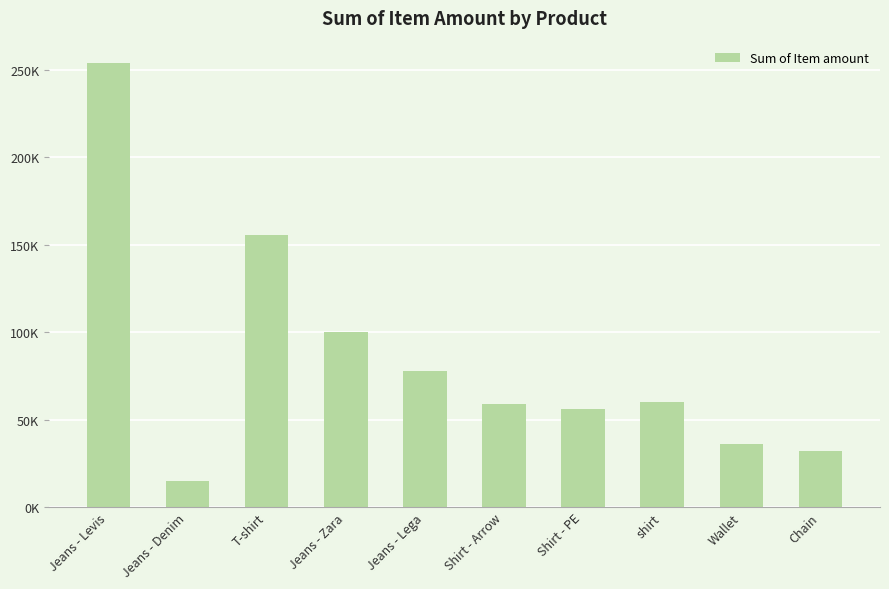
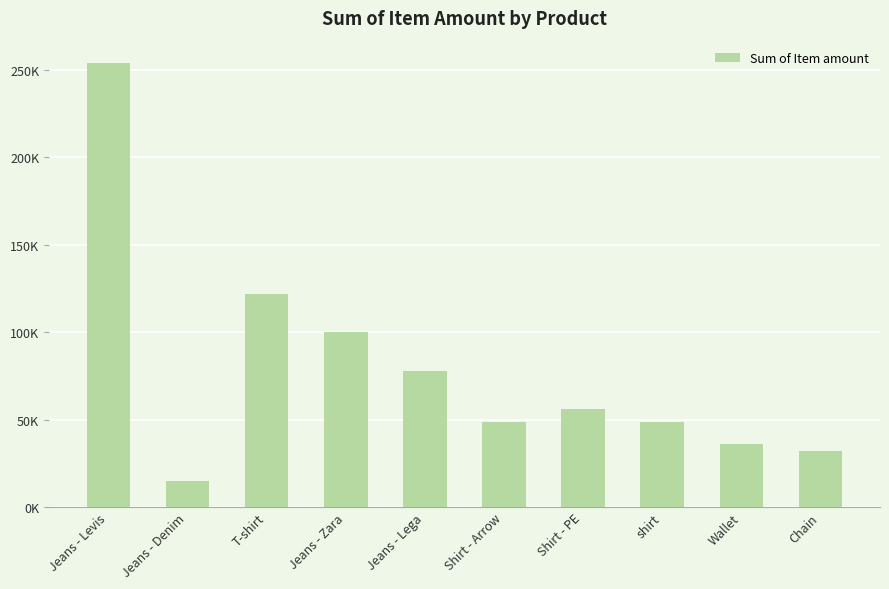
  {
    "Jeans - Levis": 254000,
    "Jeans - Denim": 15000,
-   "T-shirt": 156000,
+   "T-shirt": 122000,
    "Jeans - Zara": 100000,
    "Jeans - Lega": 78000,
-   "Shirt - Arrow": 59000,
+   "Shirt - Arrow": 49000,
    "Shirt - PE": 56000,
-   "shirt": 60000,
+   "shirt": 48000,
    "Wallet": 36000,
    "Chain": 32000
  }
